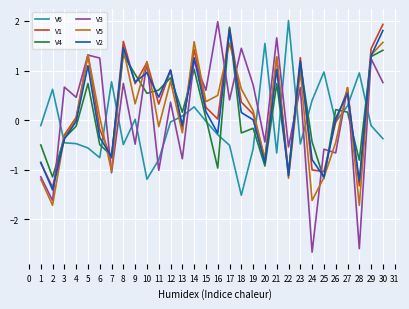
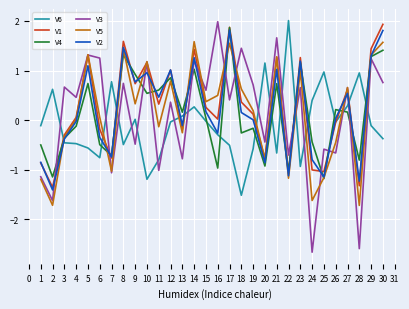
  {
    "V6": {
      "1": -0.1,
      "2": 0.6,
      "3": -0.5,
      "4": -0.5,
      "5": -0.6,
      "6": -0.8,
      "7": 0.8,
      "8": -0.5,
      "9": 0.0,
      "10": -1.2,
      "11": -0.8,
      "12": 0.0,
      "13": 0.1,
      "14": 0.3,
      "15": 0.0,
      "17": -0.5,
      "18": -1.5,
      "19": -0.6,
-     "20": 1.5,
+     "20": 1.2,
      "21": -0.7,
      "22": 2.0,
-     "23": -0.5,
+     "23": -0.9,
      "24": 0.4,
      "25": 1.0,
      "27": 0.3,
      "28": 1.0,
      "29": -0.1,
      "30": -0.4
    },
    "V4": {
      "1": -0.5,
      "2": -1.1,
      "4": -0.1,
      "5": 0.7,
      "6": -0.5,
      "8": 1.3,
      "9": 0.9,
      "10": 0.5,
      "11": 0.6,
      "12": 0.9,
      "13": 0.2,
      "14": 1.0,
      "15": 0.0,
      "16": -1.0,
      "18": -0.3,
      "19": -0.2,
      "20": -0.9,
      "21": 0.7,
      "24": -0.4,
      "26": 0.2,
      "27": 0.2,
      "28": -0.8,
      "30": 1.4
    },
    "V3": {
      "2": -1.6,
      "3": 0.7,
      "4": 0.5,
      "6": 1.3,
      "8": 0.7,
      "9": -0.5,
      "11": -1.0,
      "12": 0.4,
      "13": -0.8,
      "14": 1.2,
      "15": 0.6,
      "16": 2.0,
      "17": 0.4,
      "18": 1.4,
      "19": 0.7,
      "20": -0.4,
      "21": 1.7,
-     "22": -0.5,
+     "22": -0.7,
      "23": 0.7,
      "24": -2.7,
      "25": -0.6,
      "26": -0.7,
      "28": -2.6,
      "30": 0.8
    },
    "V2": {
      "2": -1.4,
      "5": 1.1,
      "6": -0.3,
      "10": 1.0,
      "11": 0.5,
      "13": -0.1,
      "14": 1.3,
      "15": 0.2,
      "18": 0.2,
      "19": 0.0,
      "20": -0.9,
      "21": 1.0,
      "24": -0.8,
      "26": 0.0,
      "27": 0.5,
      "28": -1.2,
      "30": 1.8
    }
  }
